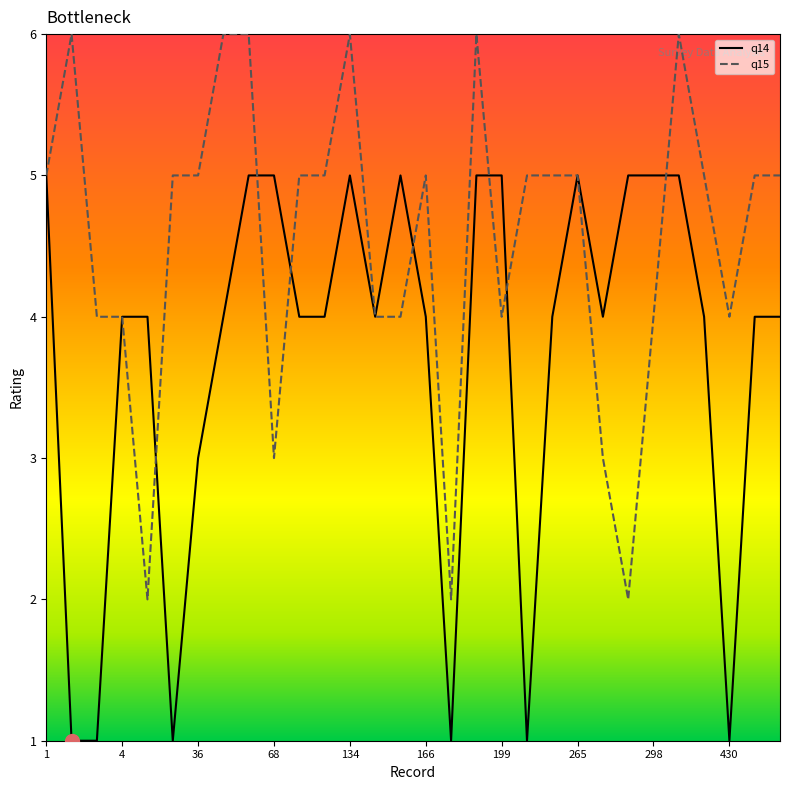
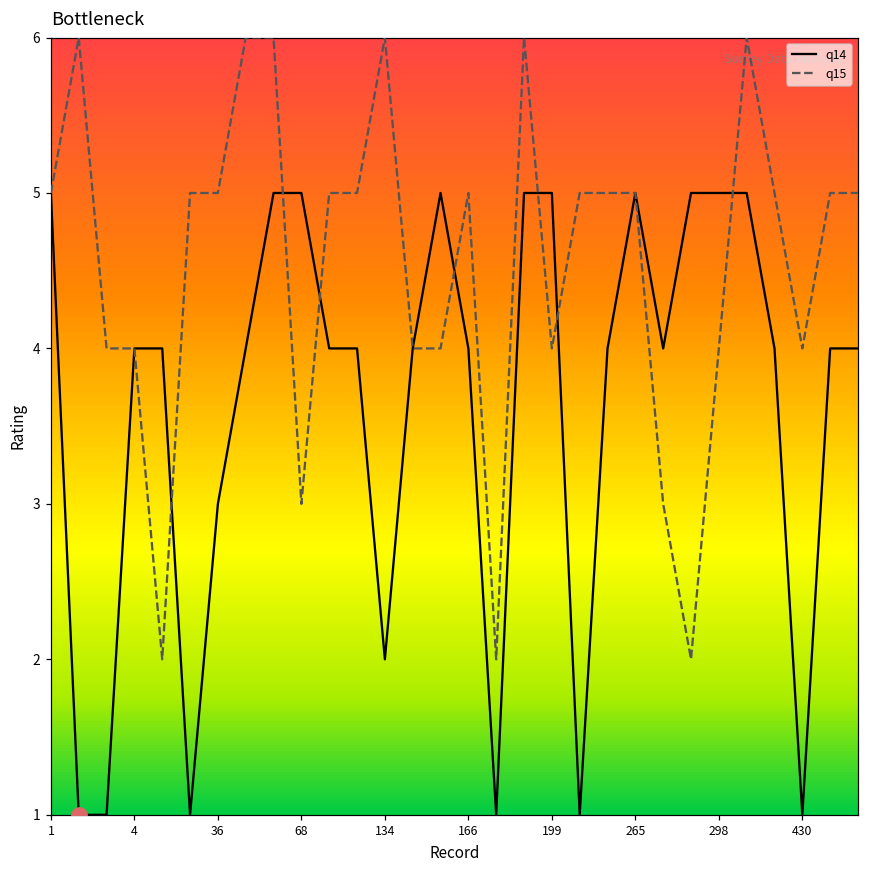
  {
    "q14": {
      "36": 3,
      "68": 5,
-     "134": 5,
+     "134": 2,
      "166": 4,
      "199": 5,
      "298": 5,
      "430": 1
    },
    "q15": {
      "36": 5,
      "68": 3,
      "134": 6,
      "166": 5,
      "199": 4,
      "298": 4,
      "430": 4
    }
  }
